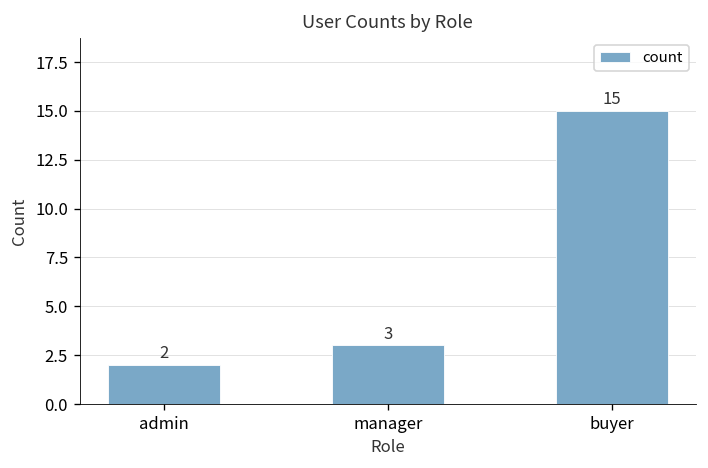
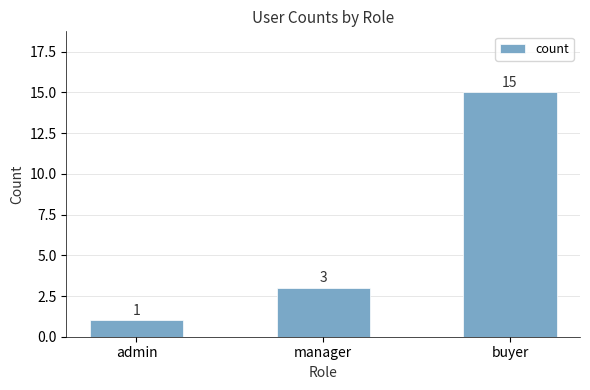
  {
-   "admin": 2,
+   "admin": 1,
    "manager": 3,
    "buyer": 15
  }
